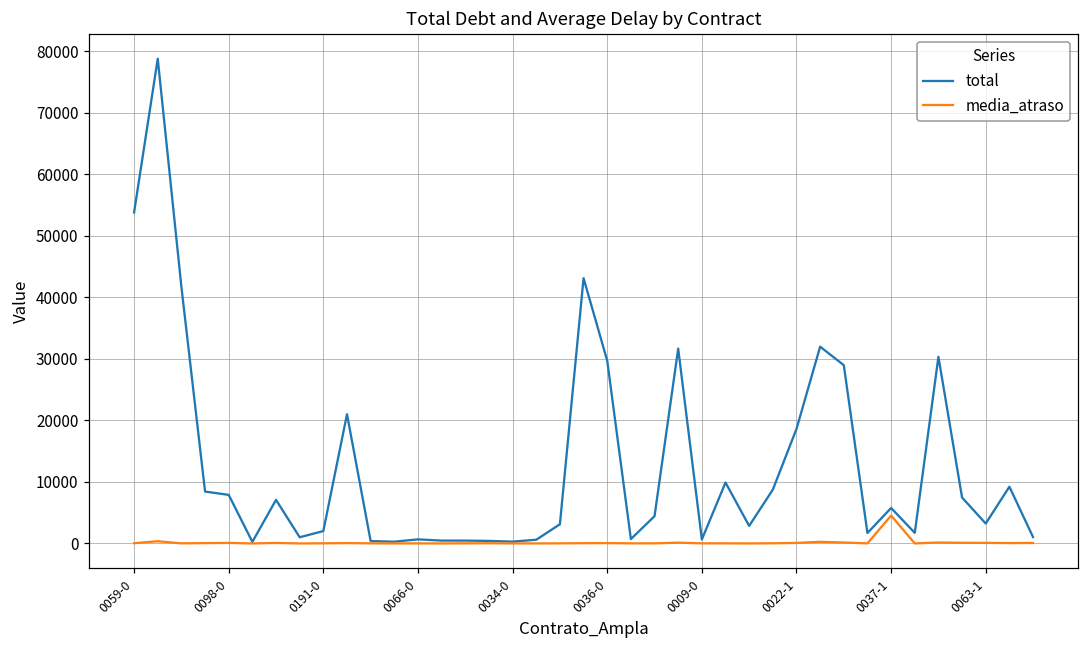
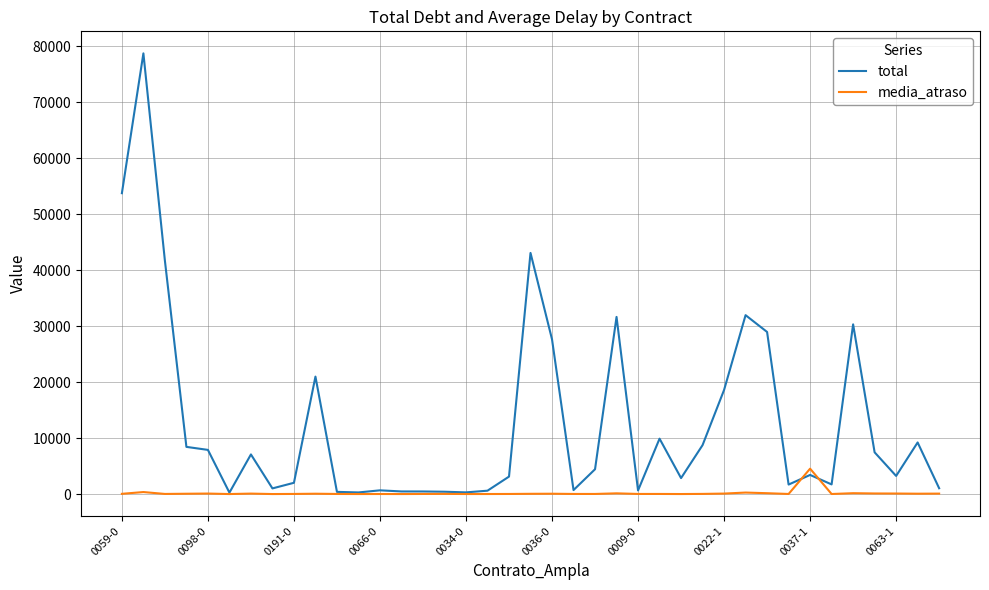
  {
    "total": {
      "0059-0": 54000,
      "0098-0": 8000,
      "0191-0": 2000,
-     "0036-0": 30000,
+     "0036-0": 28000,
      "0009-0": 1000,
      "0022-1": 19000,
-     "0037-1": 6000,
+     "0037-1": 3000,
      "0063-1": 3000
    },
    "media_atraso": {
      "0059-0": 0,
      "0098-0": 0,
      "0191-0": 0,
      "0036-0": 0,
      "0009-0": 0,
      "0022-1": 0,
      "0037-1": 5000,
      "0063-1": 0
    }
  }
